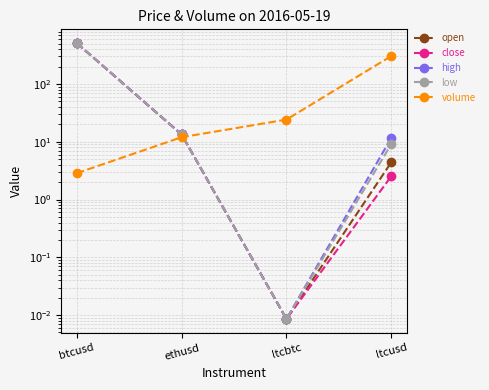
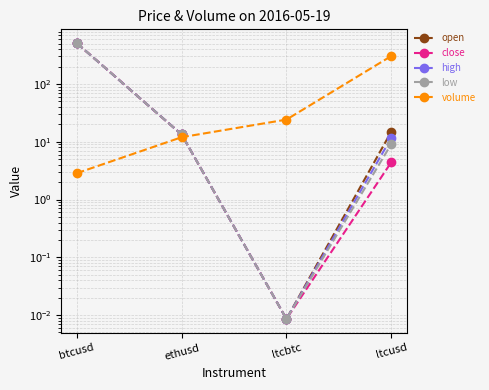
  {
    "open": {
-     "ltcusd": 4
+     "ltcusd": 15
    },
    "close": {
-     "ltcusd": 3
+     "ltcusd": 4
    },
    "high": {
      "ltcusd": 12
    },
    "low": {
      "ltcusd": 9
    },
    "volume": {
      "btcusd": 3,
      "ethusd": 12,
      "ltcbtc": 24,
      "ltcusd": 300
    }
  }
